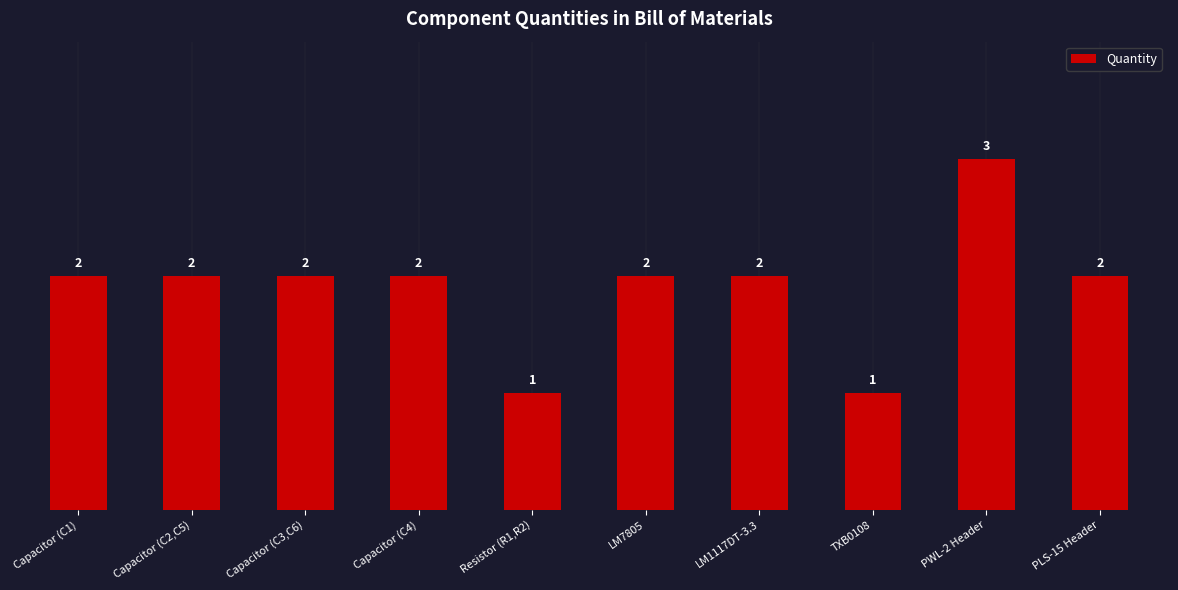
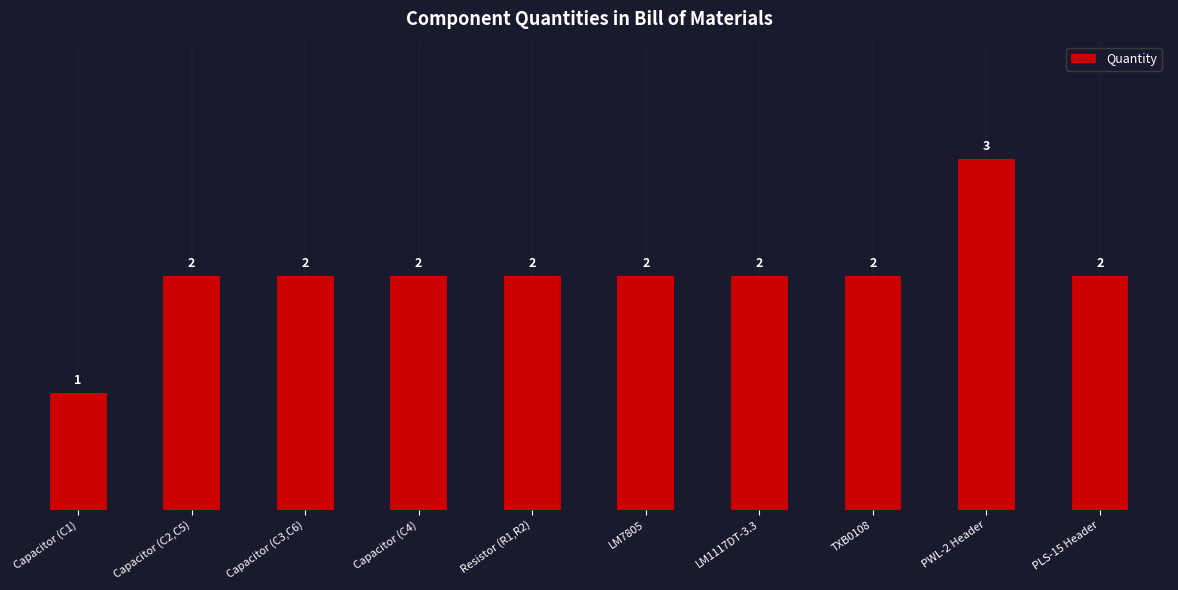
  {
-   "Capacitor (C1)": 2,
+   "Capacitor (C1)": 1,
    "Capacitor (C2,C5)": 2,
    "Capacitor (C3,C6)": 2,
    "Capacitor (C4)": 2,
-   "Resistor (R1,R2)": 1,
+   "Resistor (R1,R2)": 2,
    "LM7805": 2,
    "LM1117DT-3.3": 2,
-   "TXB0108": 1,
+   "TXB0108": 2,
    "PWL-2 Header": 3,
    "PLS-15 Header": 2
  }
